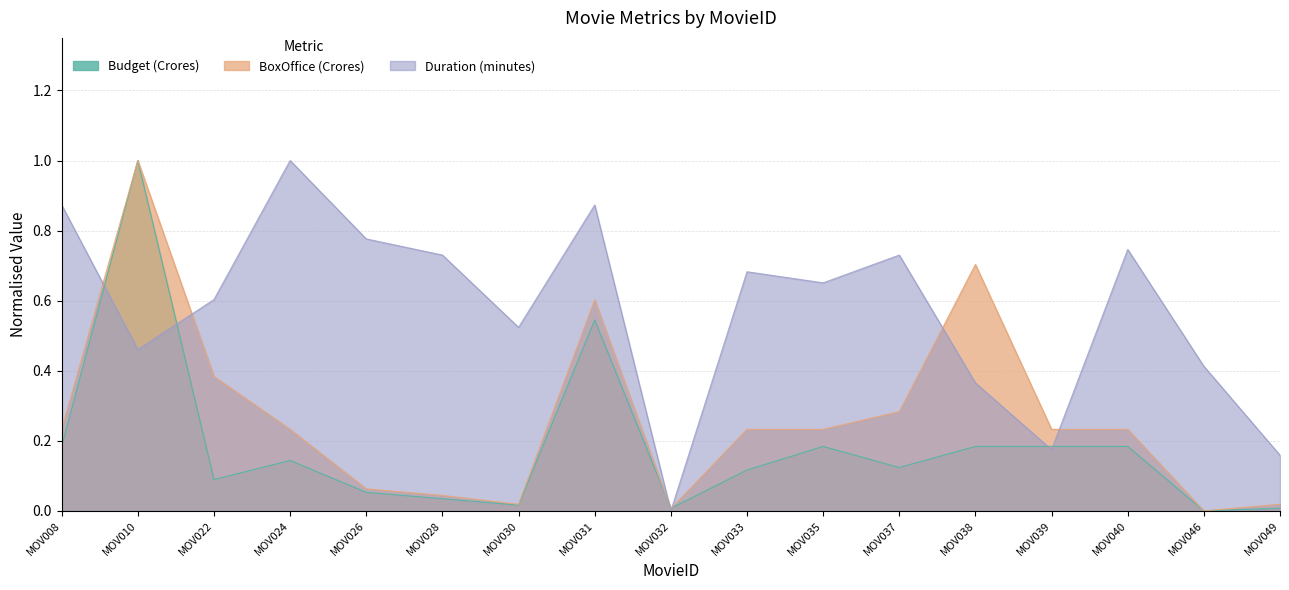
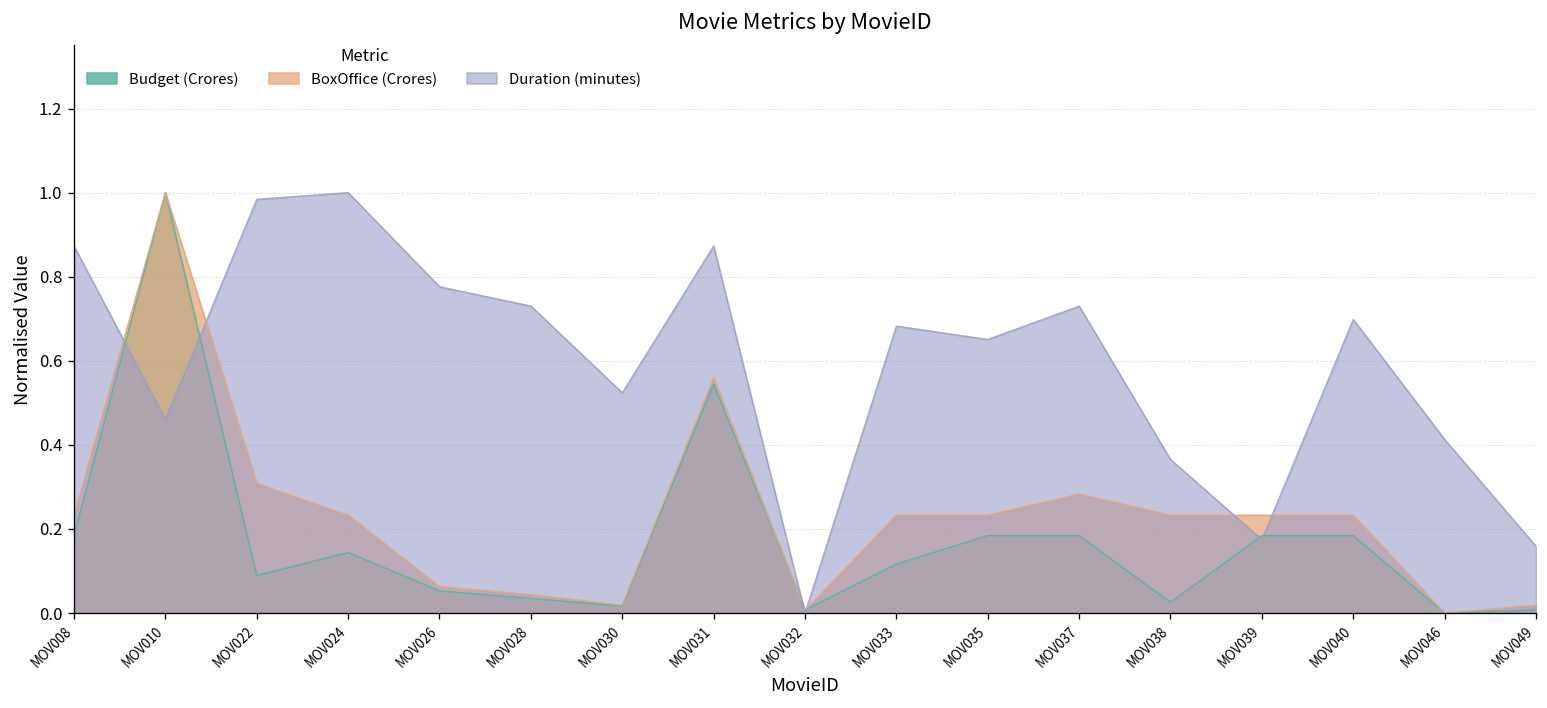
  {
    "Budget (Crores)": {
      "MOV008": 0.18,
      "MOV022": 0.09,
      "MOV024": 0.14,
      "MOV026": 0.05,
      "MOV028": 0.03,
      "MOV031": 0.54,
      "MOV033": 0.12,
      "MOV035": 0.18,
-     "MOV037": 0.12,
-     "MOV038": 0.18,
+     "MOV037": 0.18,
+     "MOV038": 0.03,
      "MOV039": 0.18,
      "MOV040": 0.18,
      "MOV049": 0.01
    },
    "BoxOffice (Crores)": {
      "MOV008": 0.23,
-     "MOV022": 0.38,
+     "MOV022": 0.31,
      "MOV024": 0.23,
      "MOV026": 0.06,
      "MOV028": 0.04,
-     "MOV031": 0.60,
+     "MOV031": 0.56,
      "MOV033": 0.23,
      "MOV035": 0.23,
      "MOV037": 0.28,
-     "MOV038": 0.70,
+     "MOV038": 0.23,
      "MOV039": 0.23,
      "MOV040": 0.23,
      "MOV049": 0.02
    },
    "Duration (minutes)": {
      "MOV008": 0.87,
      "MOV010": 0.46,
-     "MOV022": 0.60,
+     "MOV022": 0.98,
      "MOV024": 1.00,
      "MOV026": 0.78,
      "MOV028": 0.73,
      "MOV030": 0.52,
      "MOV031": 0.87,
      "MOV033": 0.68,
      "MOV035": 0.65,
      "MOV037": 0.73,
      "MOV038": 0.37,
      "MOV039": 0.17,
-     "MOV040": 0.75,
+     "MOV040": 0.70,
      "MOV046": 0.41,
      "MOV049": 0.16
    }
  }
